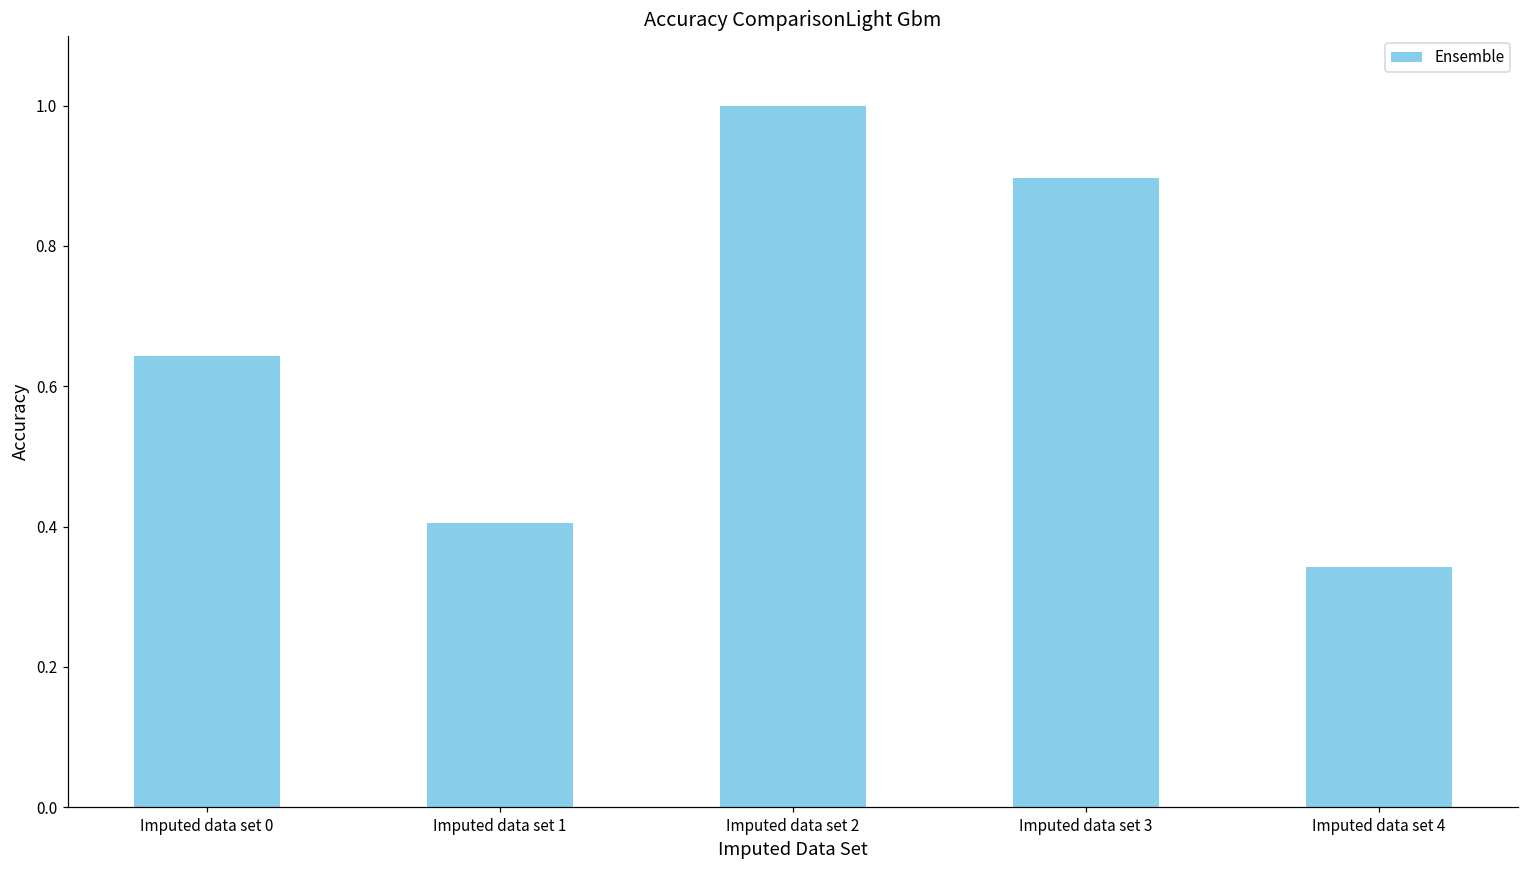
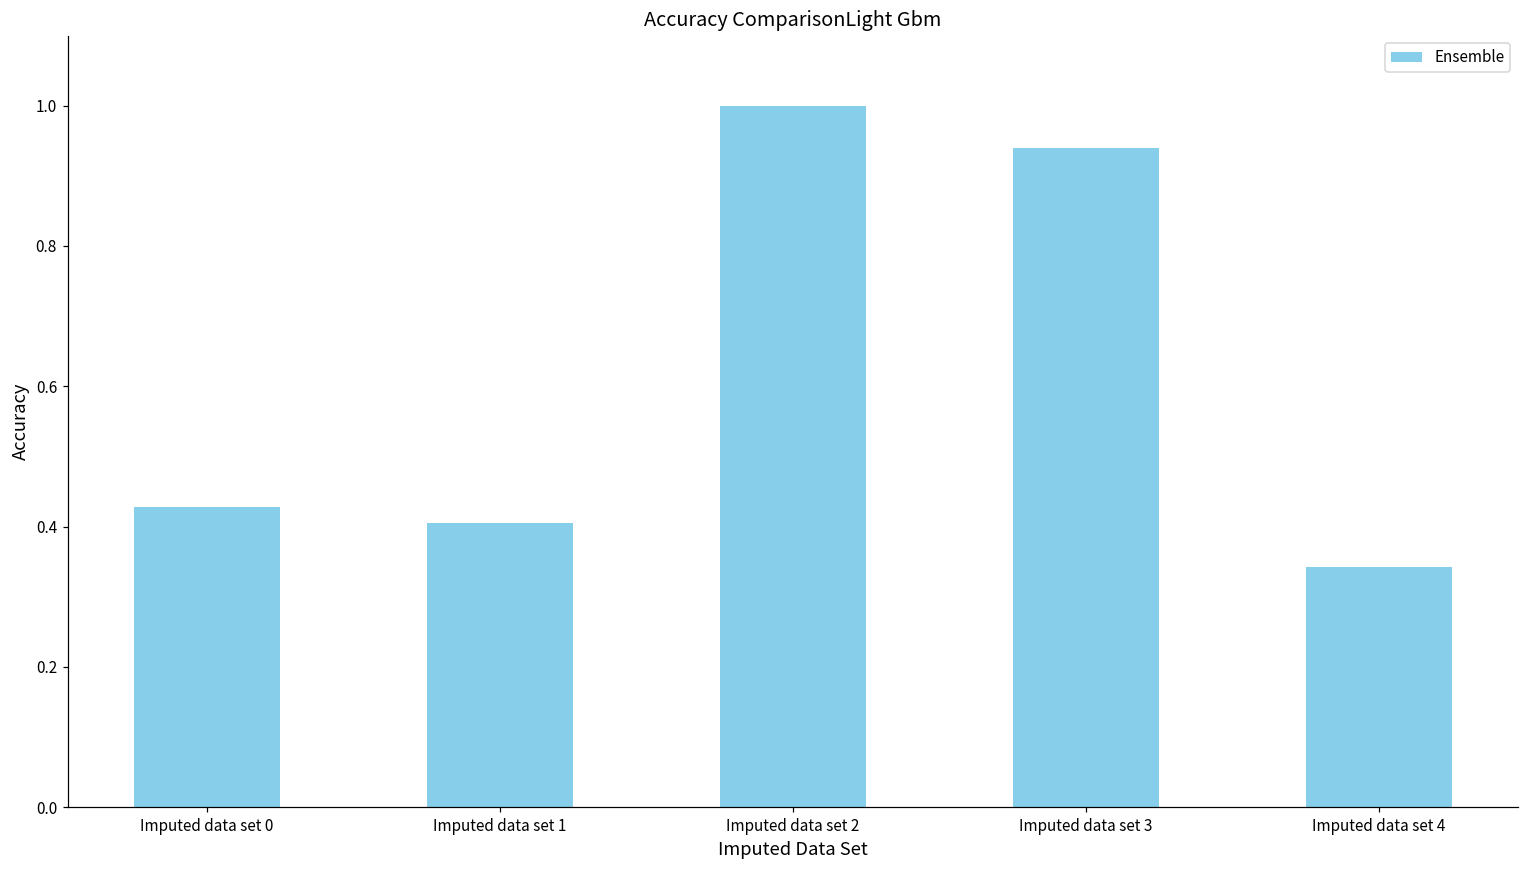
  {
-   "Imputed data set 0": 0.64,
+   "Imputed data set 0": 0.43,
    "Imputed data set 1": 0.40,
    "Imputed data set 2": 1.00,
-   "Imputed data set 3": 0.90,
+   "Imputed data set 3": 0.94,
    "Imputed data set 4": 0.34
  }
